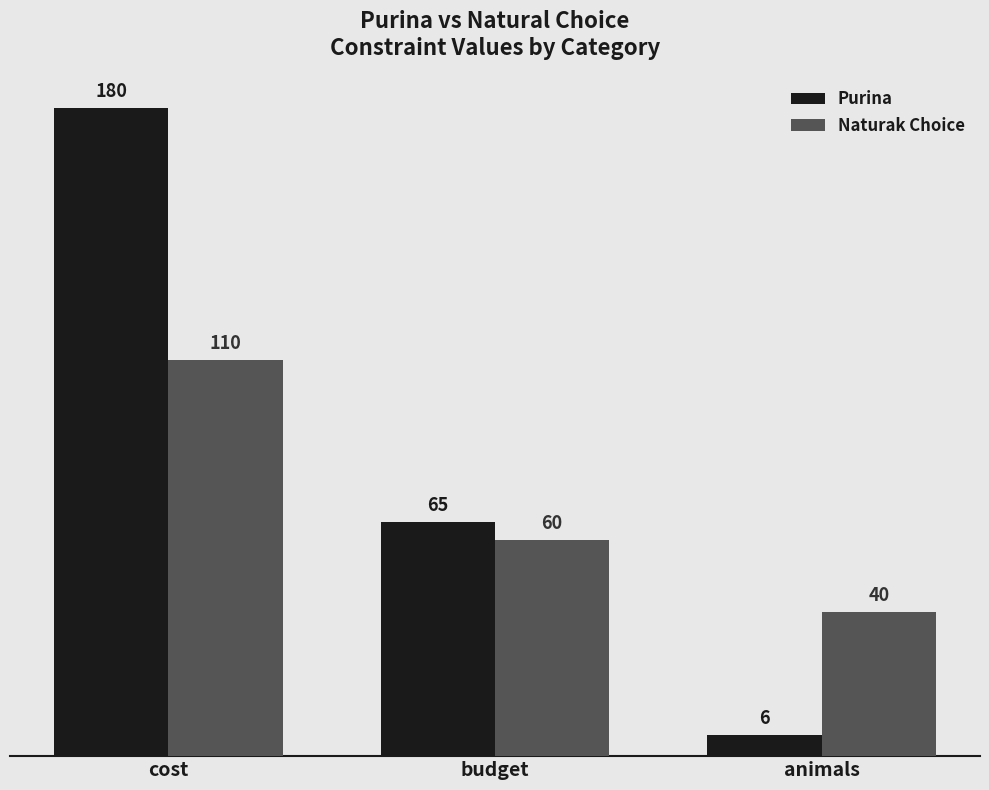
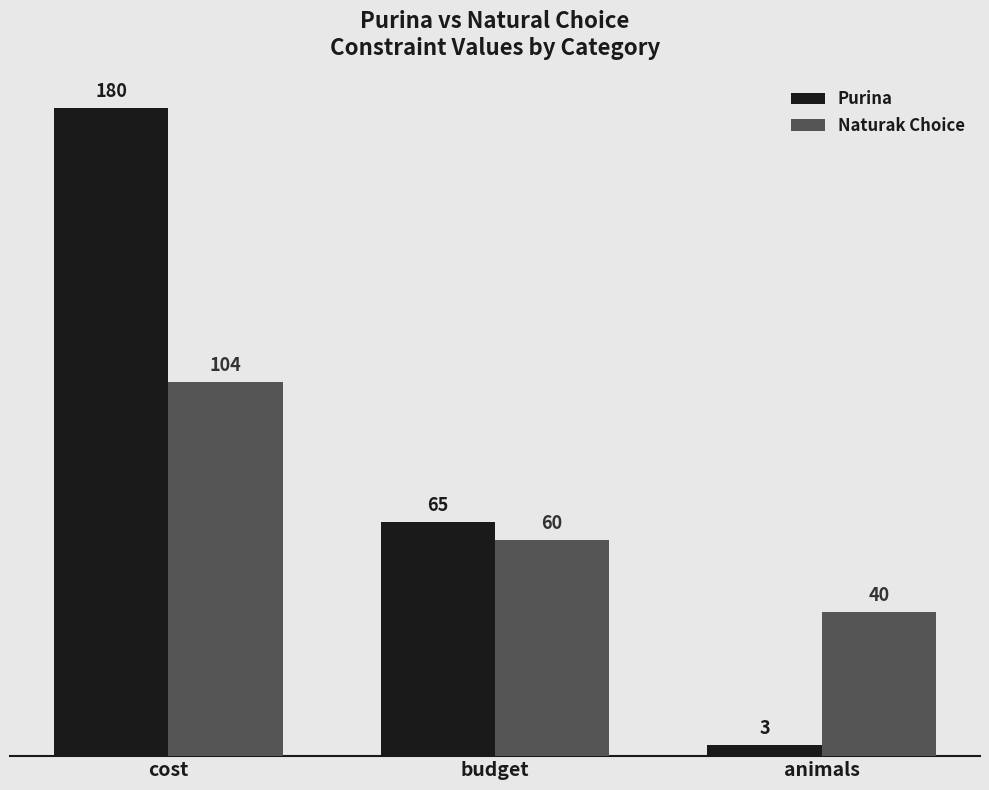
  {
    "Purina": {
      "cost": 180,
      "budget": 65,
-     "animals": 6
+     "animals": 3
    },
    "Naturak Choice": {
-     "cost": 110,
+     "cost": 104,
      "budget": 60,
      "animals": 40
    }
  }
